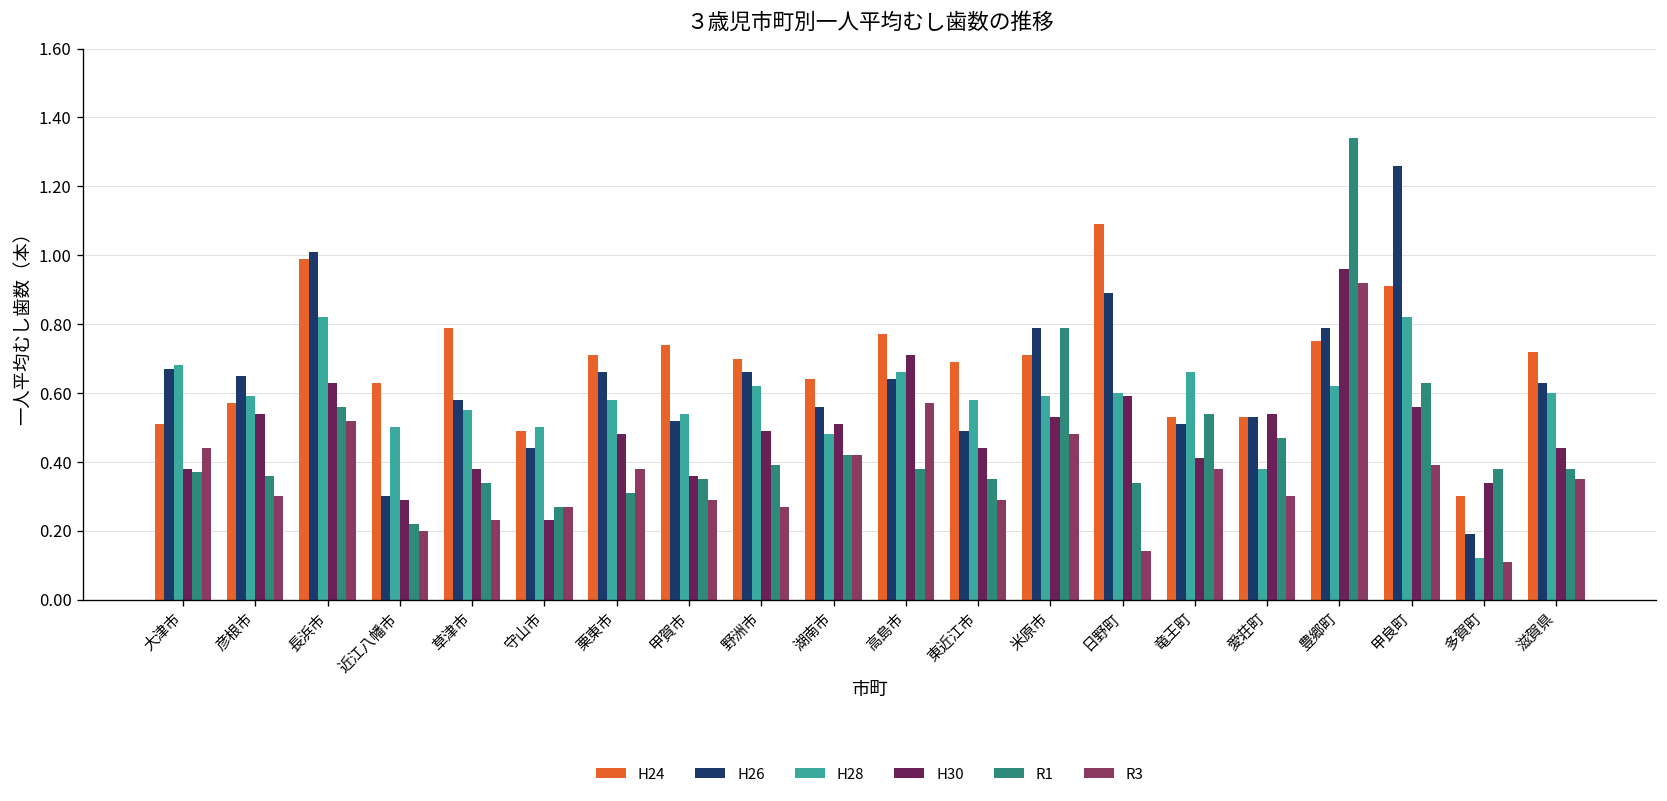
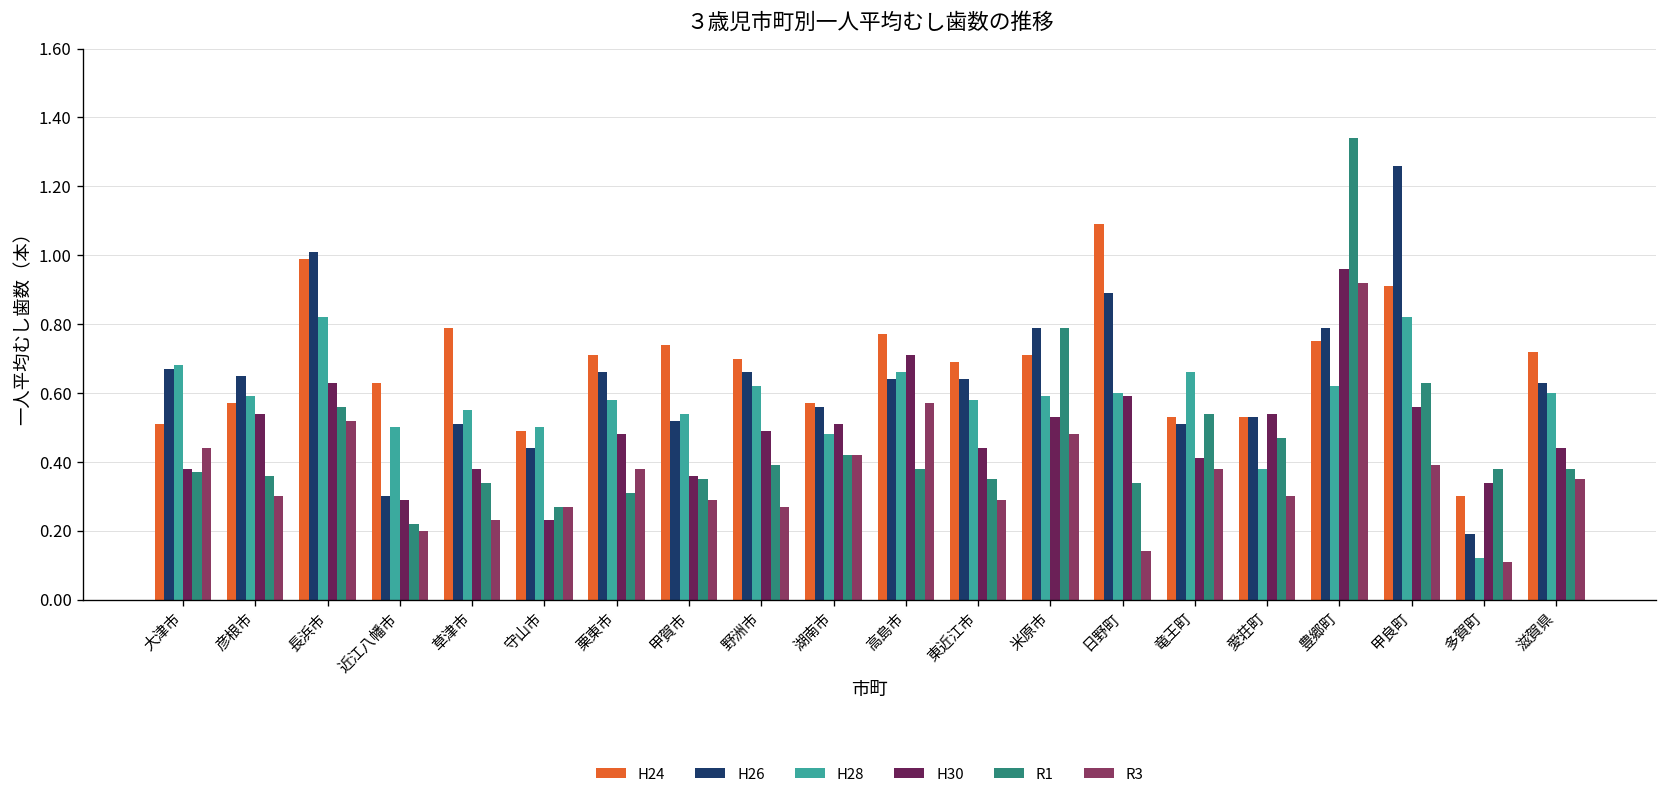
  {
    "H24": {
      "大津市": 0.51,
      "彦根市": 0.57,
      "長浜市": 0.99,
      "近江八幡市": 0.63,
      "草津市": 0.79,
      "守山市": 0.49,
      "栗東市": 0.71,
      "甲賀市": 0.74,
      "野洲市": 0.70,
-     "湖南市": 0.64,
+     "湖南市": 0.57,
      "高島市": 0.77,
      "東近江市": 0.69,
      "米原市": 0.71,
      "日野町": 1.09,
      "竜王町": 0.53,
      "愛荘町": 0.53,
      "豊郷町": 0.75,
      "甲良町": 0.91,
      "多賀町": 0.30,
      "滋賀県": 0.72
    },
    "H26": {
      "大津市": 0.67,
      "彦根市": 0.65,
      "長浜市": 1.01,
      "近江八幡市": 0.30,
-     "草津市": 0.58,
+     "草津市": 0.51,
      "守山市": 0.44,
      "栗東市": 0.66,
      "甲賀市": 0.52,
      "野洲市": 0.66,
      "湖南市": 0.56,
      "高島市": 0.64,
-     "東近江市": 0.49,
+     "東近江市": 0.64,
      "米原市": 0.79,
      "日野町": 0.89,
      "竜王町": 0.51,
      "愛荘町": 0.53,
      "豊郷町": 0.79,
      "甲良町": 1.26,
      "多賀町": 0.19,
      "滋賀県": 0.63
    }
  }
